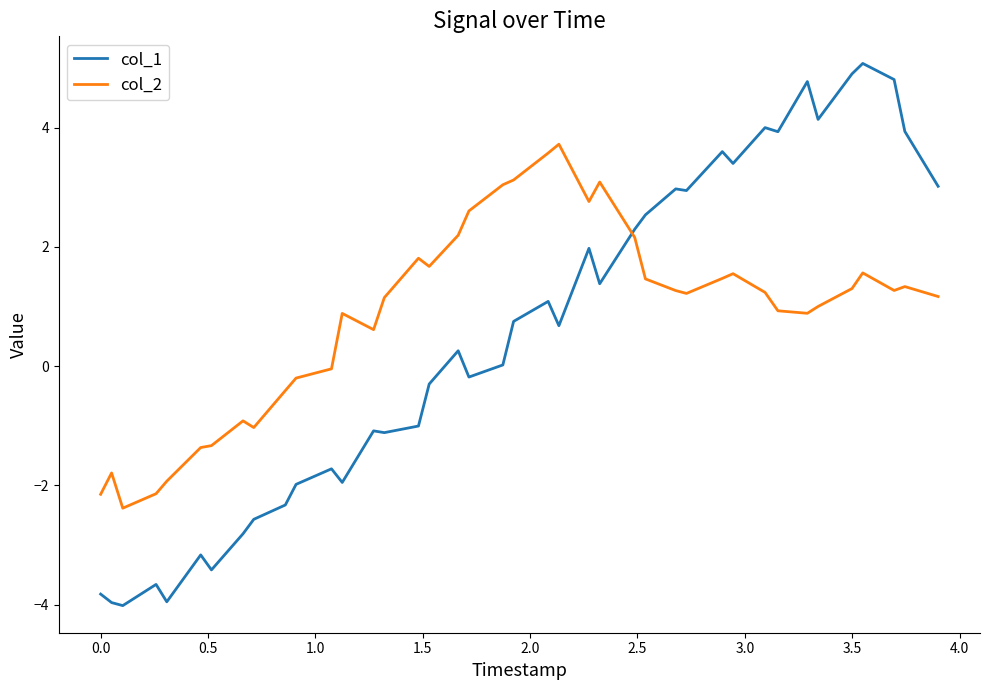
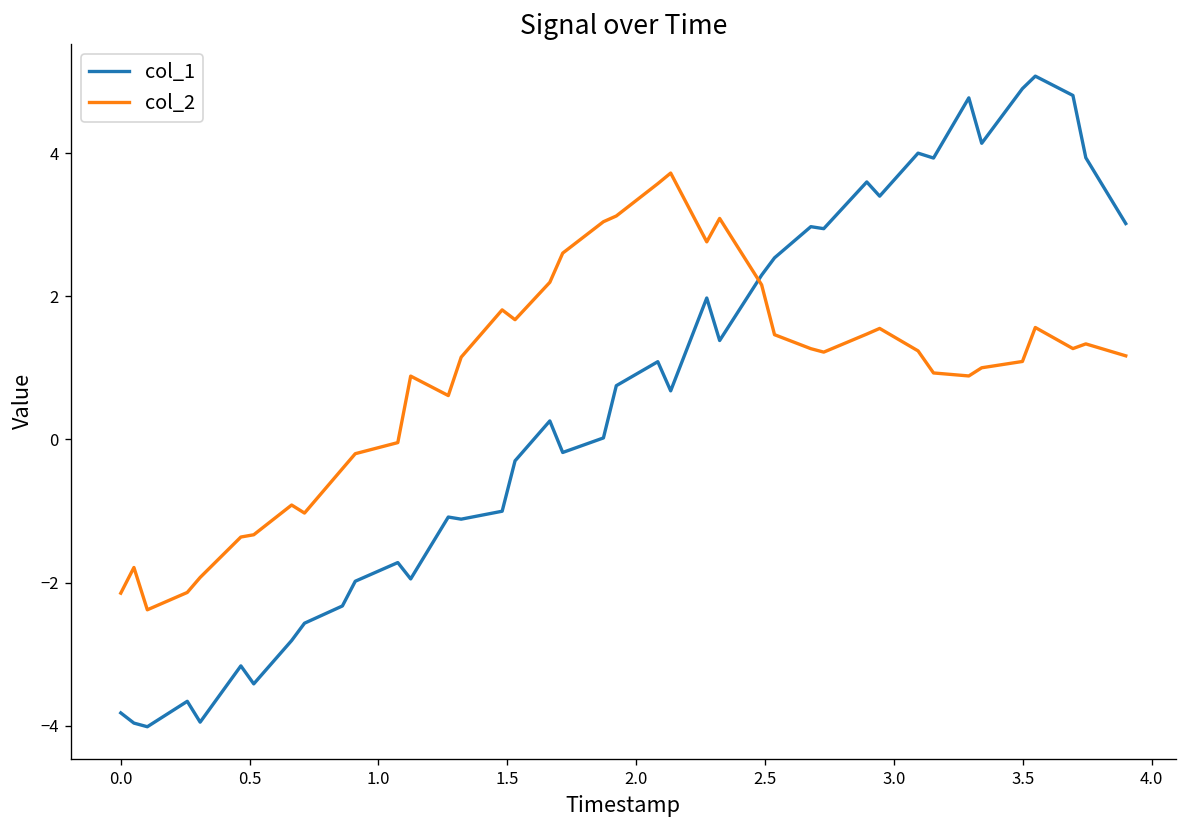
  {
    "col_1": {
      "0.0": -3.8,
      "3.5": 4.9
    },
    "col_2": {
      "0.0": -2.1,
-     "3.5": 1.3
+     "3.5": 1.1
    }
  }
